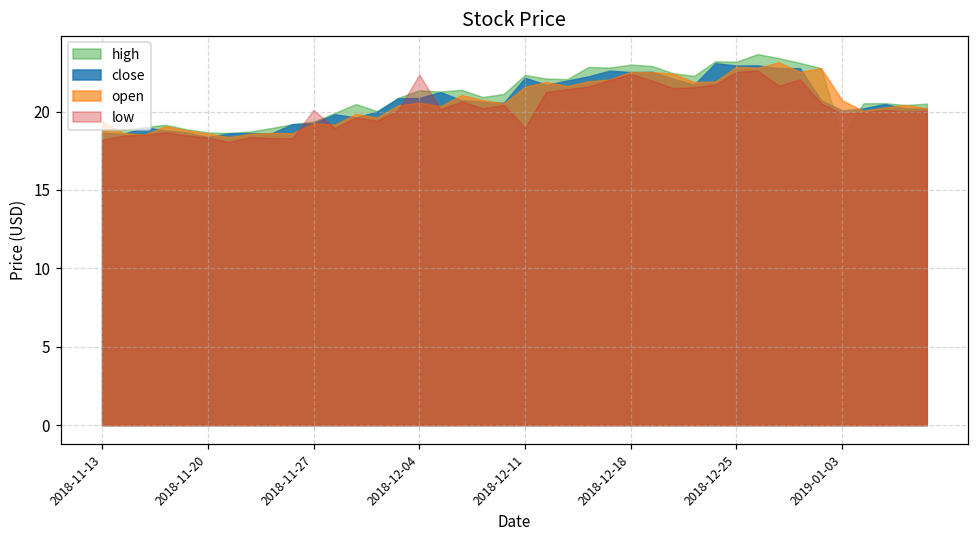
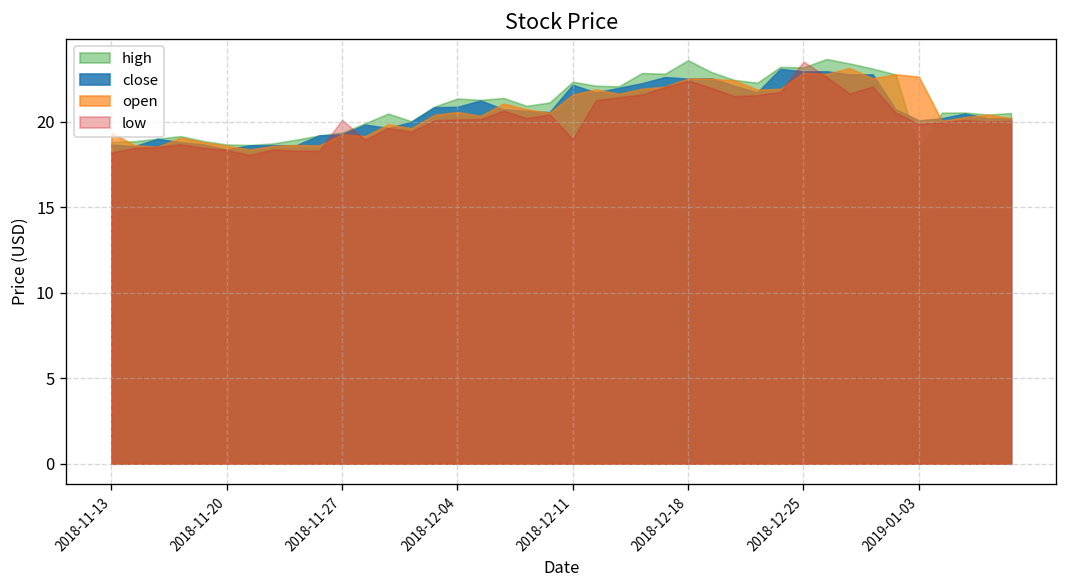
  {
    "high": {
      "2018-12-04": 21.4,
      "2018-12-11": 22.3,
-     "2018-12-18": 23.0,
+     "2018-12-18": 23.6,
      "2018-12-25": 23.2,
      "2019-01-03": 18.3
    },
    "close": {
      "2018-12-04": 20.9,
      "2018-12-11": 22.2,
      "2019-01-03": 20.1
    },
    "open": {
      "2018-12-04": 20.6,
      "2018-12-11": 21.6,
-     "2019-01-03": 20.7
+     "2019-01-03": 22.6
    },
    "low": {
      "2018-11-13": 18.2,
      "2018-11-27": 20.1,
-     "2018-12-04": 22.4,
+     "2018-12-04": 20.1,
      "2018-12-11": 19.0,
-     "2018-12-25": 22.5,
+     "2018-12-25": 23.5,
      "2019-01-03": 19.9
    }
  }
